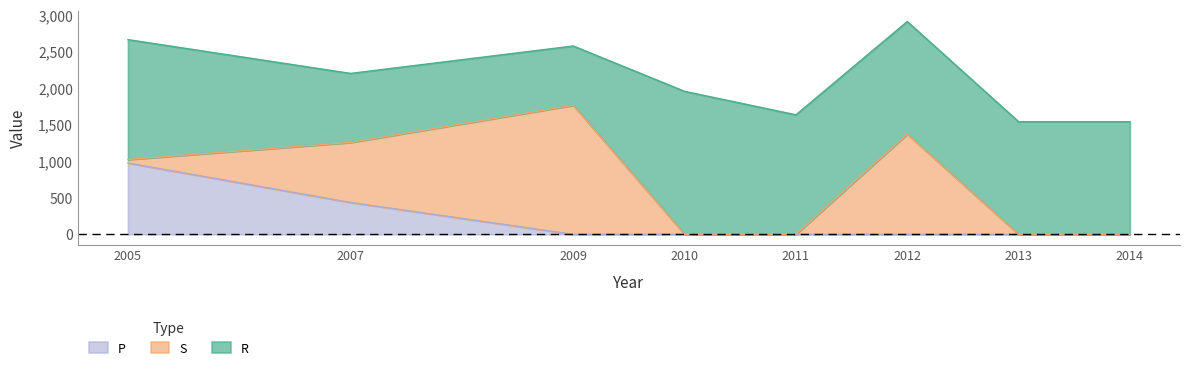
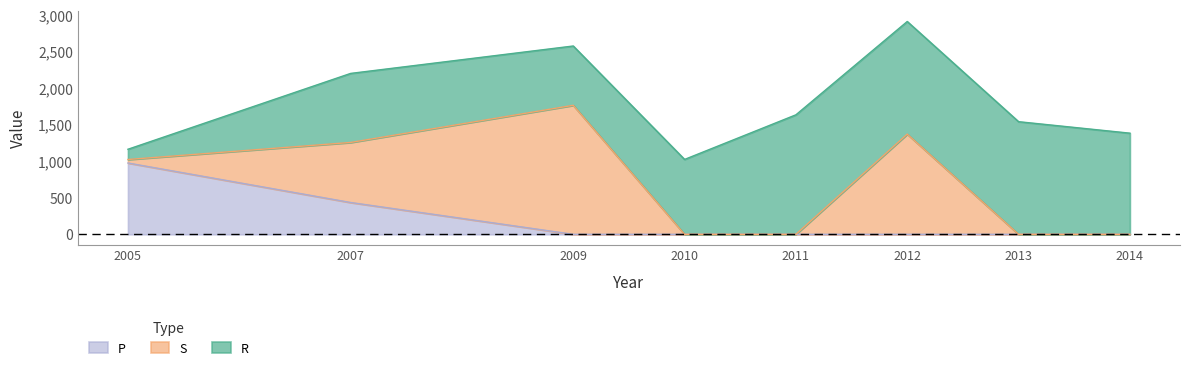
  {
    "P": {
      "2005": "1,000",
      "2007": "400",
      "2009": "0",
      "2012": "0"
    },
    "S": {
      "2005": "0",
      "2007": "800",
      "2009": "1,800",
      "2012": "1,400"
    },
    "R": {
-     "2005": "1,600",
+     "2005": "100",
      "2007": "900",
      "2009": "800",
-     "2010": "2,000",
+     "2010": "1,000",
      "2011": "1,600",
      "2012": "1,500",
      "2013": "1,500",
-     "2014": "1,500"
+     "2014": "1,400"
    }
  }
